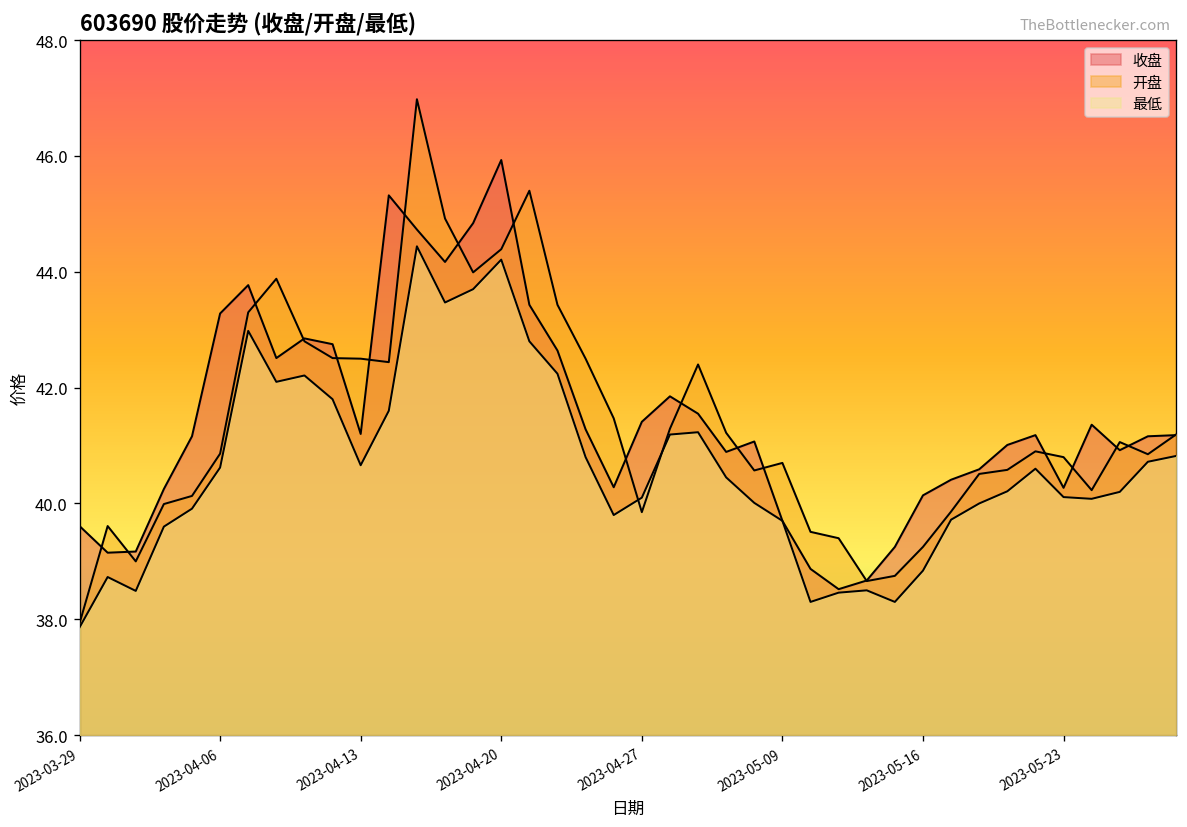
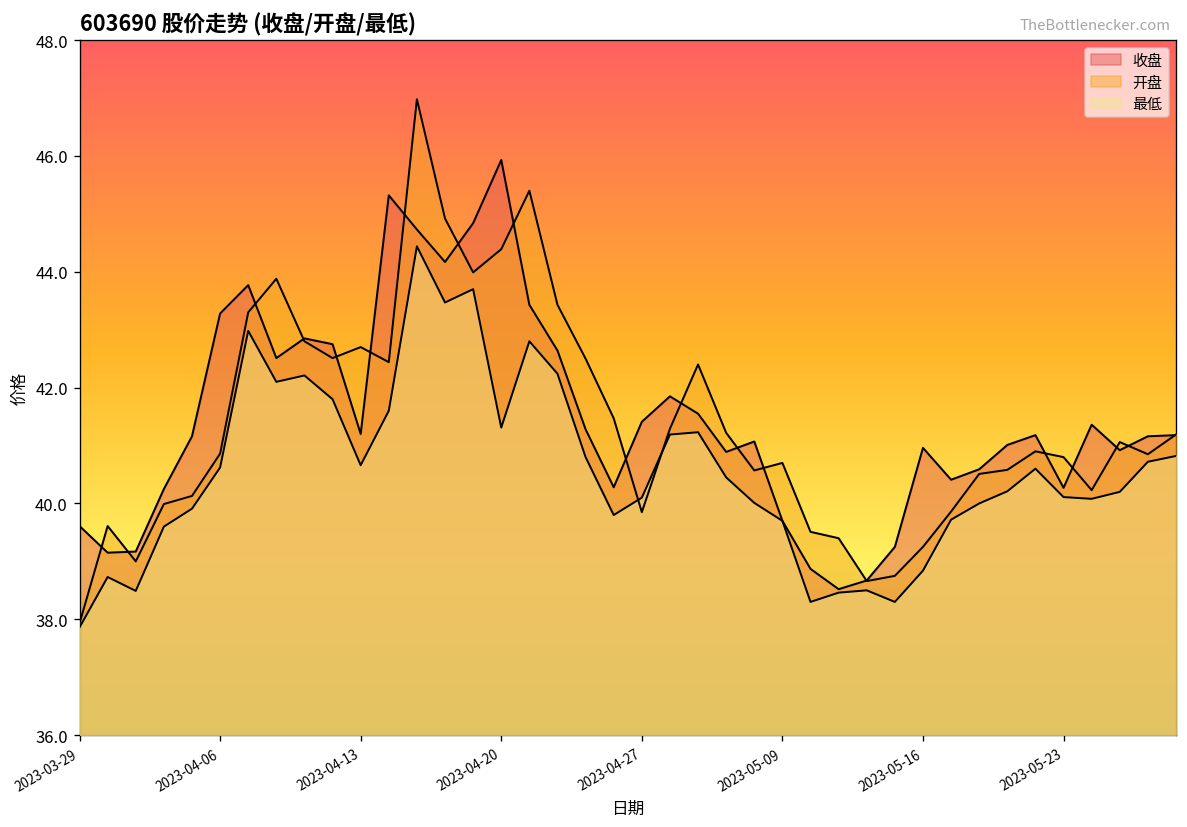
  {
    "收盘": {
      "2023-03-29": 39.6,
      "2023-04-06": 43.3,
      "2023-04-13": 41.2,
      "2023-04-20": 45.9,
      "2023-04-27": 41.4,
-     "2023-05-16": 40.1,
+     "2023-05-16": 41.0,
      "2023-05-23": 40.3
    },
    "开盘": {
      "2023-03-29": 37.9,
      "2023-04-06": 40.9,
-     "2023-04-13": 42.5,
+     "2023-04-13": 42.7,
      "2023-04-20": 44.4,
      "2023-04-27": 39.9,
      "2023-05-09": 40.7,
      "2023-05-16": 39.3,
      "2023-05-23": 40.8
    },
    "最低": {
      "2023-03-29": 37.9,
      "2023-04-06": 40.6,
      "2023-04-13": 40.7,
-     "2023-04-20": 44.2,
+     "2023-04-20": 41.3,
      "2023-04-27": 40.1,
      "2023-05-16": 38.8,
      "2023-05-23": 40.1
    }
  }
